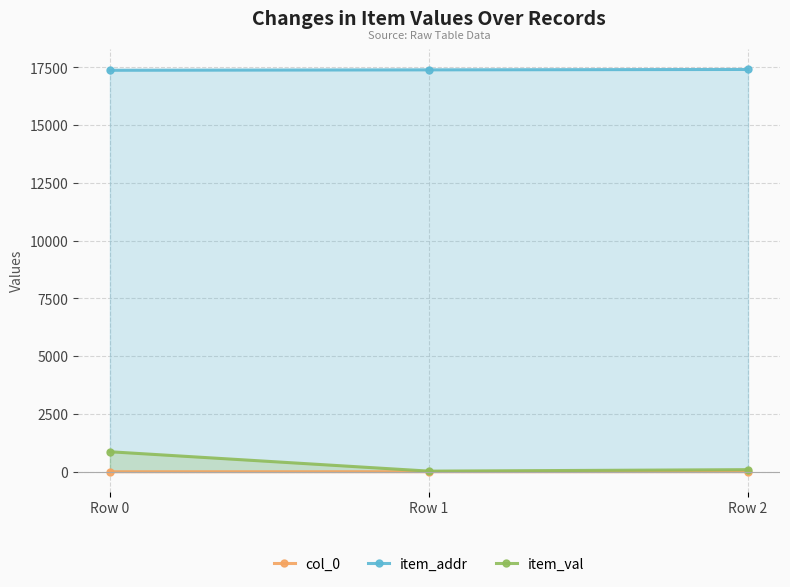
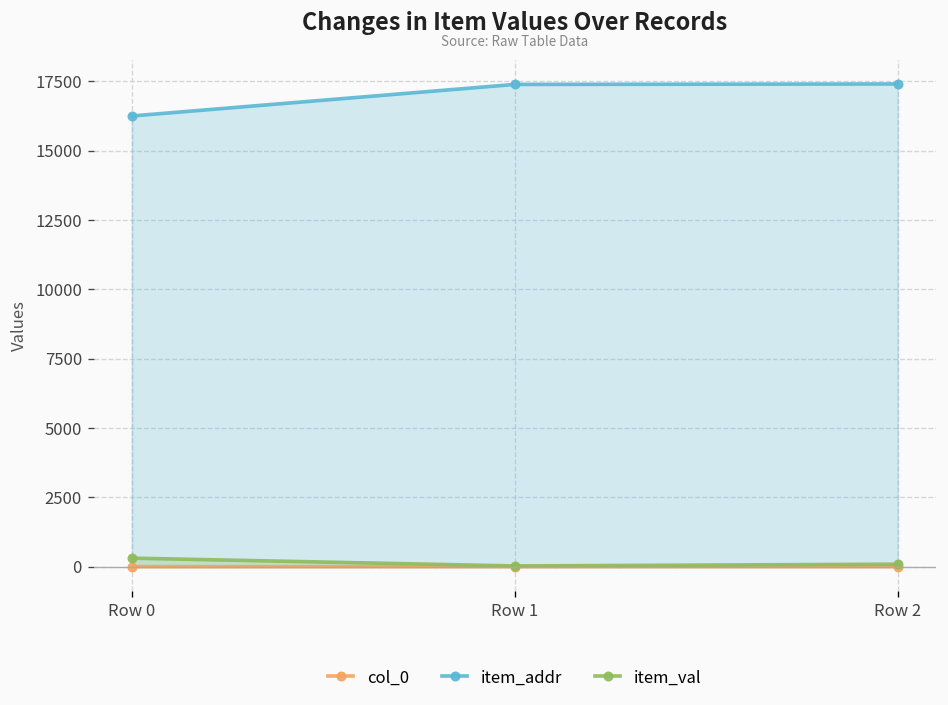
  {
    "col_0": {
      "Row 0": 0
    },
    "item_addr": {
-     "Row 0": 17400,
+     "Row 0": 16300,
      "Row 1": 17400,
      "Row 2": 17400
    },
    "item_val": {
-     "Row 0": 900
+     "Row 0": 300
    }
  }
